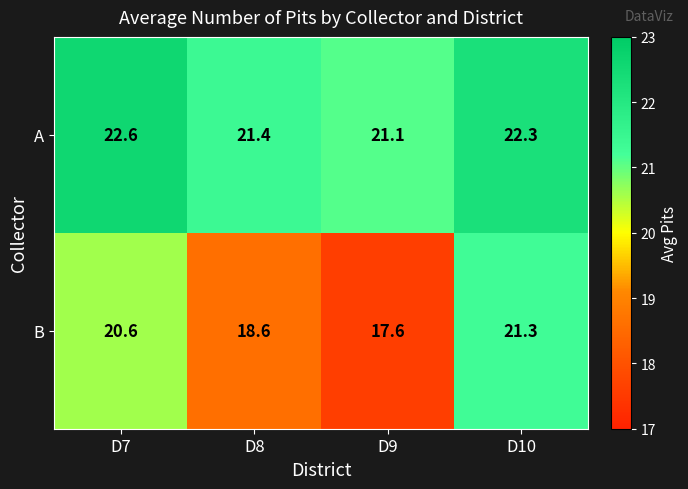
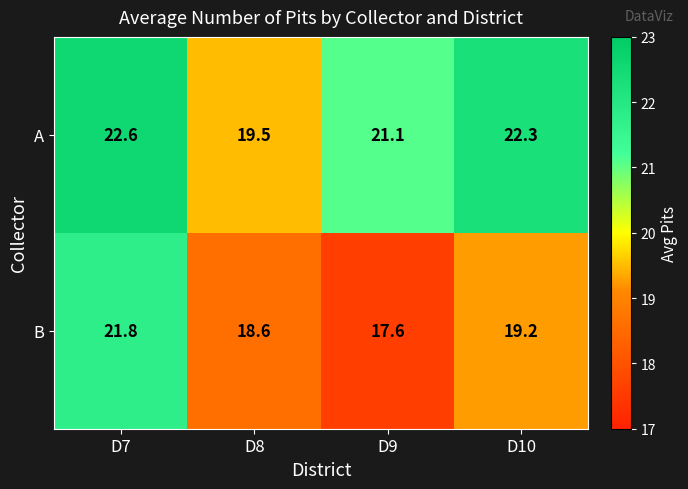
  {
    "A": {
      "D7": 22.6,
-     "D8": 21.4,
+     "D8": 19.5,
      "D9": 21.1,
      "D10": 22.3
    },
    "B": {
-     "D7": 20.6,
+     "D7": 21.8,
      "D8": 18.6,
      "D9": 17.6,
-     "D10": 21.3
+     "D10": 19.2
    }
  }
